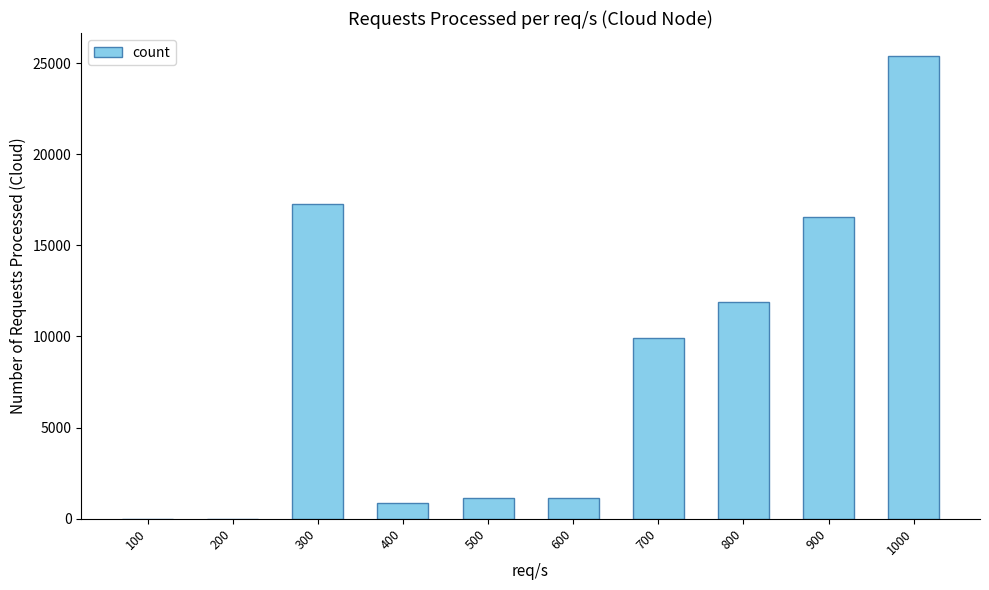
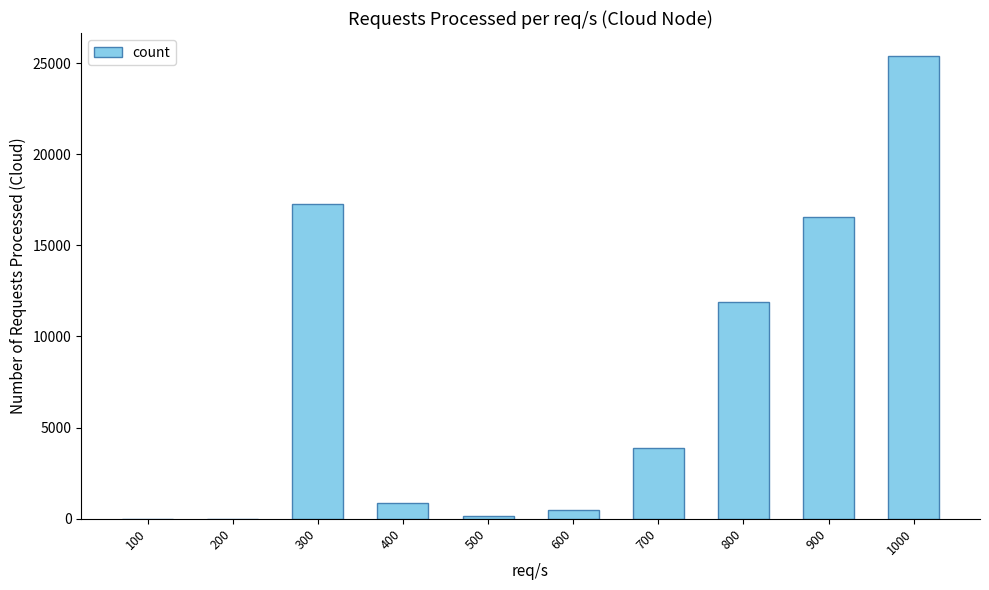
  {
    "300": 17300,
    "400": 800,
-   "500": 1100,
-   "600": 1200,
-   "700": 9900,
+   "500": 200,
+   "600": 500,
+   "700": 3900,
    "800": 11900,
    "900": 16500,
    "1000": 25400
  }
